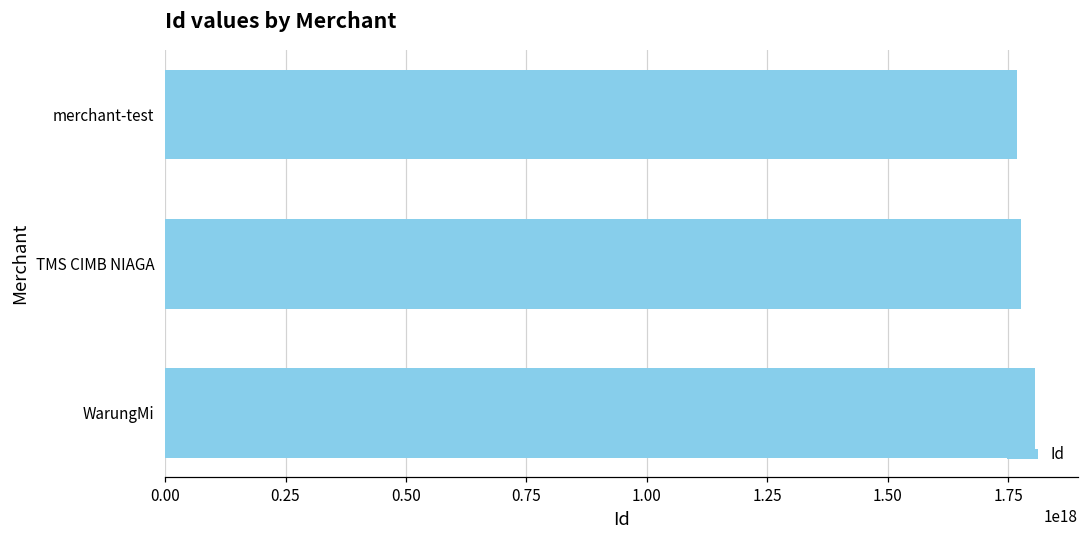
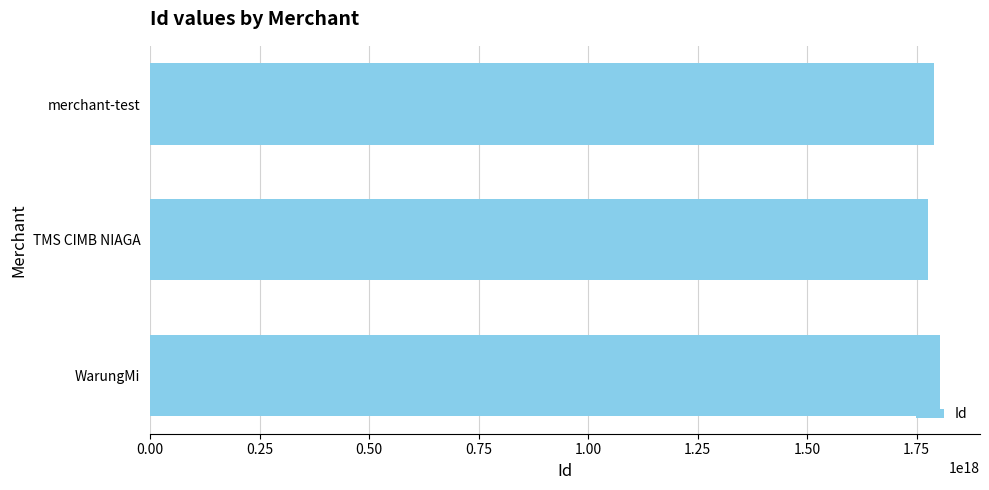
  {
-   "merchant-test": 1770000000000000000,
+   "merchant-test": 1790000000000000000,
    "TMS CIMB NIAGA": 1780000000000000000,
    "WarungMi": 1800000000000000000
  }
